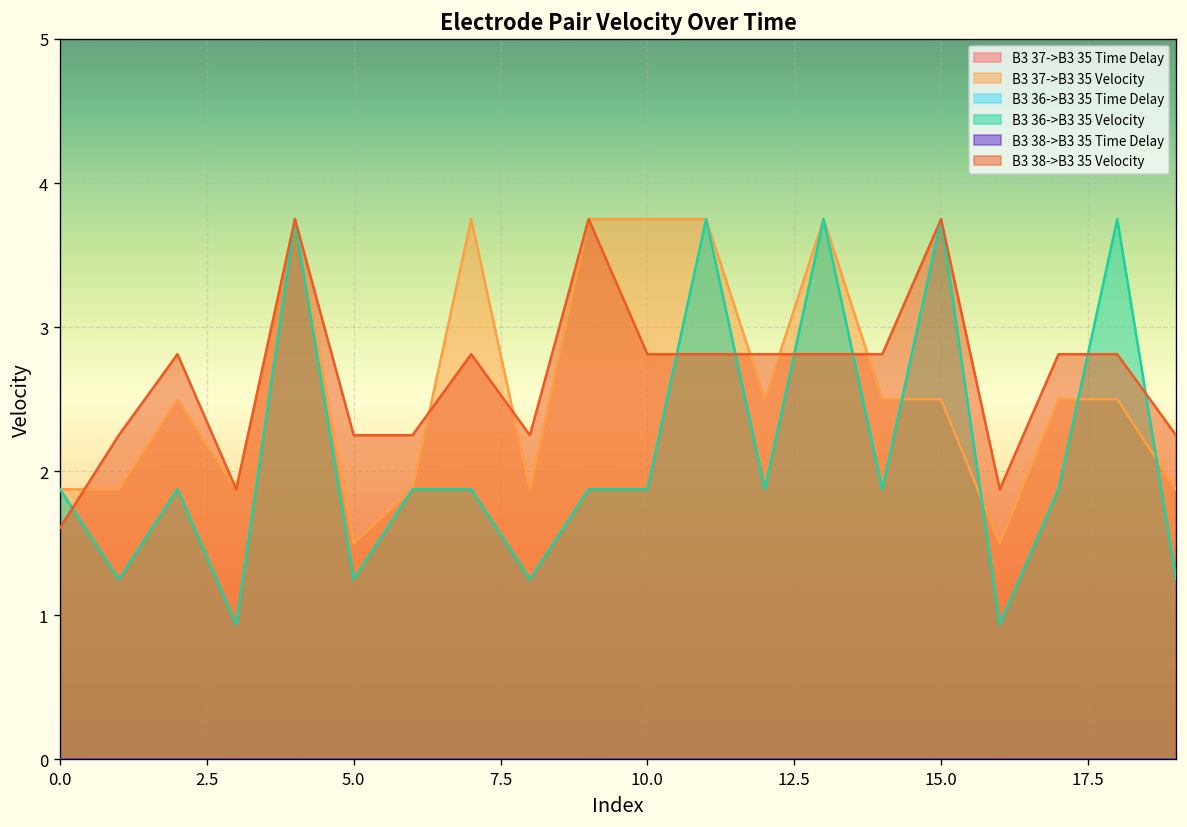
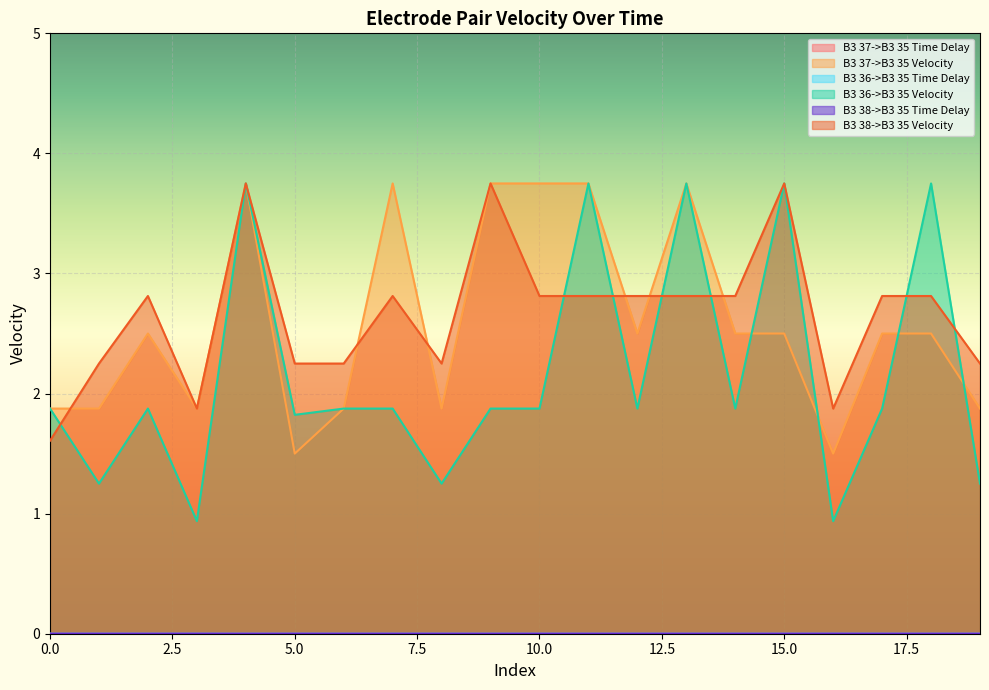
  {
    "B3 38->B3 35 Time Delay": {
      "0.0": 0.00,
      "5.0": 0.00,
      "10.0": 0.00,
      "15.0": 0.00
    },
    "B3 36->B3 35 Velocity": {
-     "5.0": 1.25,
+     "5.0": 1.82,
      "10.0": 1.87
    }
  }
